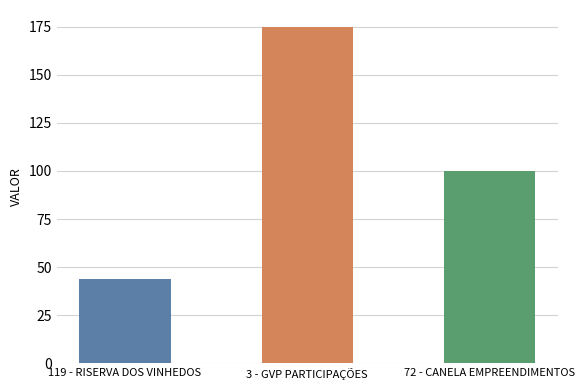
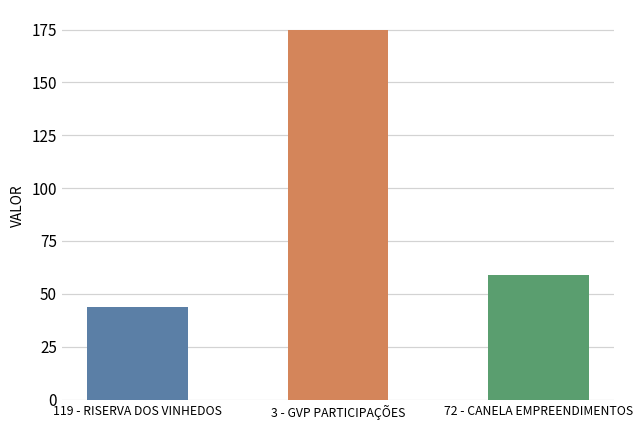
  {
    "119 - RISERVA DOS VINHEDOS": 44,
    "3 - GVP PARTICIPAÇÕES": 175,
-   "72 - CANELA EMPREENDIMENTOS": 100
+   "72 - CANELA EMPREENDIMENTOS": 59
  }
